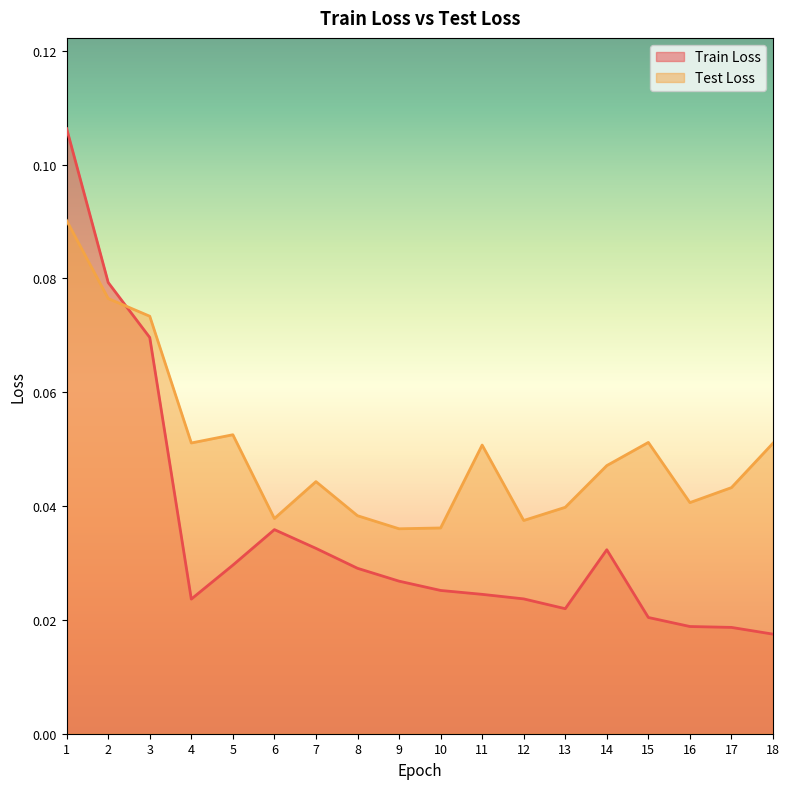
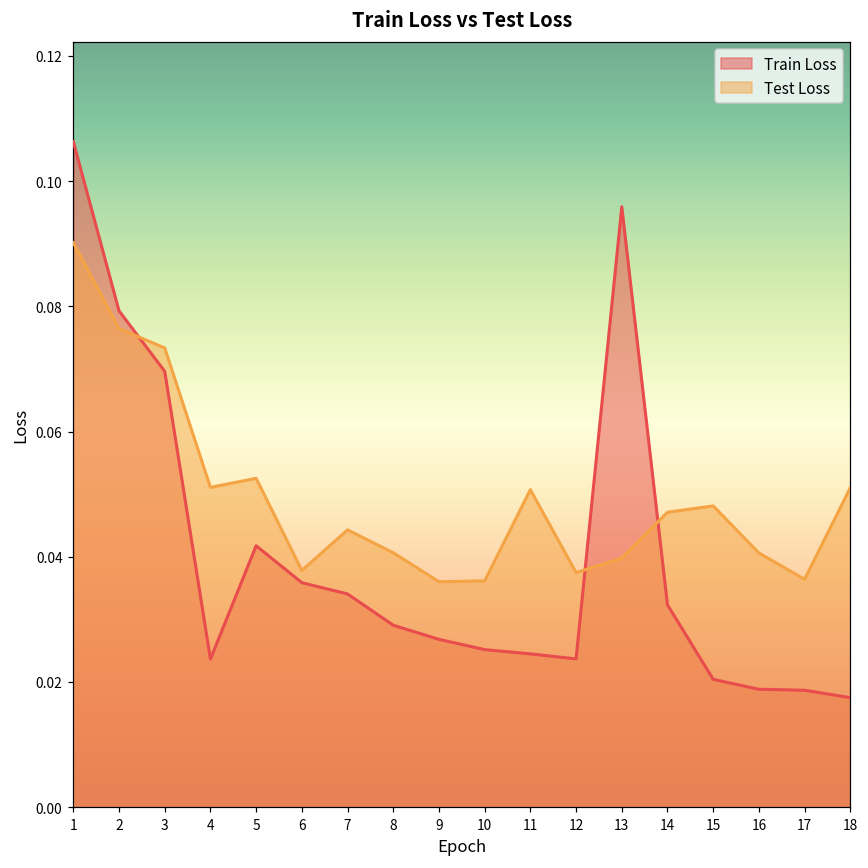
  {
    "Train Loss": {
      "1": 0.106,
      "2": 0.079,
      "3": 0.070,
      "4": 0.024,
-     "5": 0.030,
+     "5": 0.042,
      "6": 0.036,
-     "7": 0.033,
+     "7": 0.034,
      "8": 0.029,
      "9": 0.027,
      "10": 0.025,
      "11": 0.024,
      "12": 0.024,
-     "13": 0.022,
+     "13": 0.096,
      "14": 0.032,
      "15": 0.020,
      "16": 0.019,
      "17": 0.019,
      "18": 0.017
    },
    "Test Loss": {
      "1": 0.090,
      "2": 0.076,
      "3": 0.073,
      "4": 0.051,
      "5": 0.053,
      "6": 0.038,
      "7": 0.044,
-     "8": 0.038,
+     "8": 0.041,
      "9": 0.036,
      "10": 0.036,
      "11": 0.051,
      "12": 0.037,
      "13": 0.040,
      "14": 0.047,
-     "15": 0.051,
+     "15": 0.048,
      "16": 0.041,
-     "17": 0.043,
+     "17": 0.036,
      "18": 0.051
    }
  }
